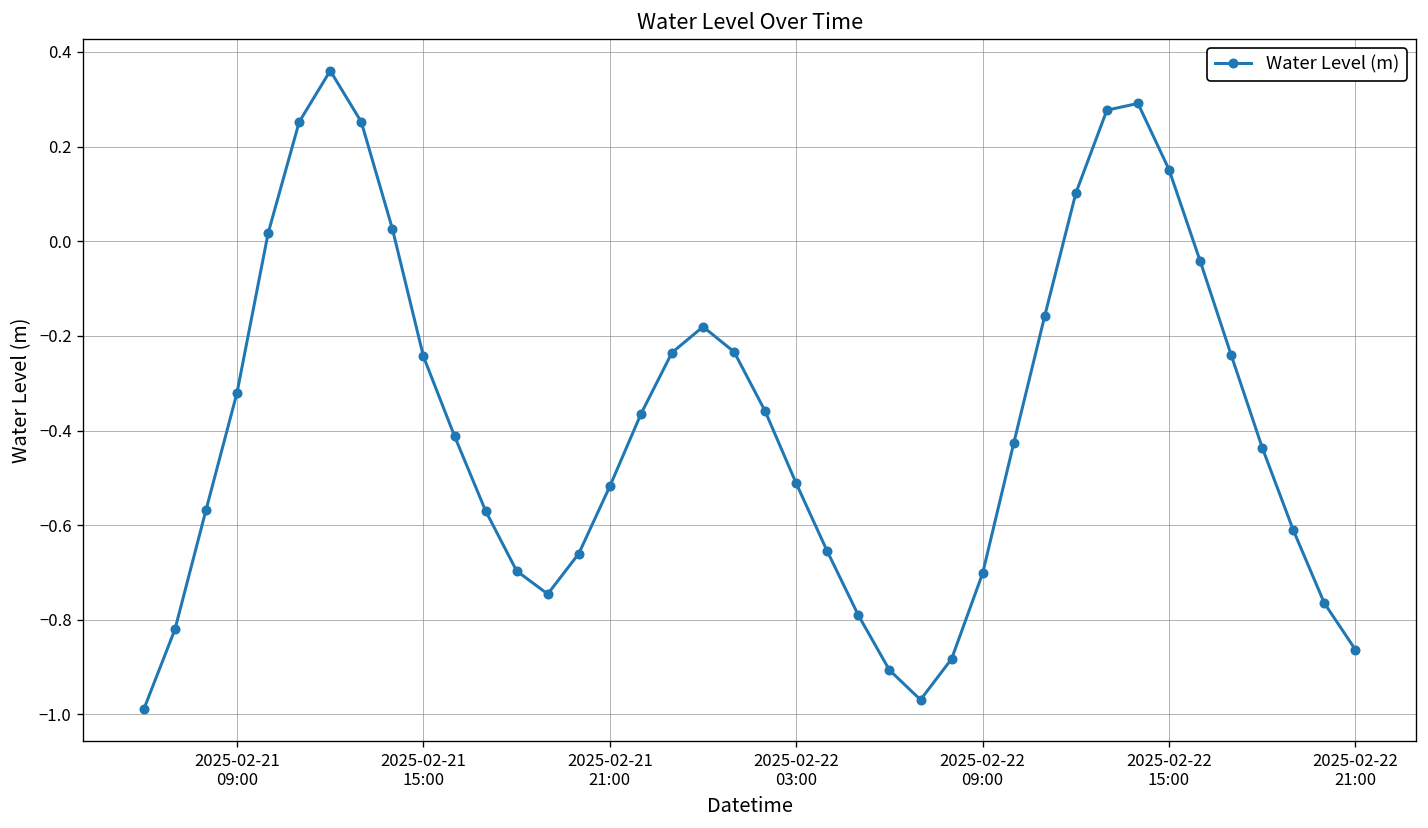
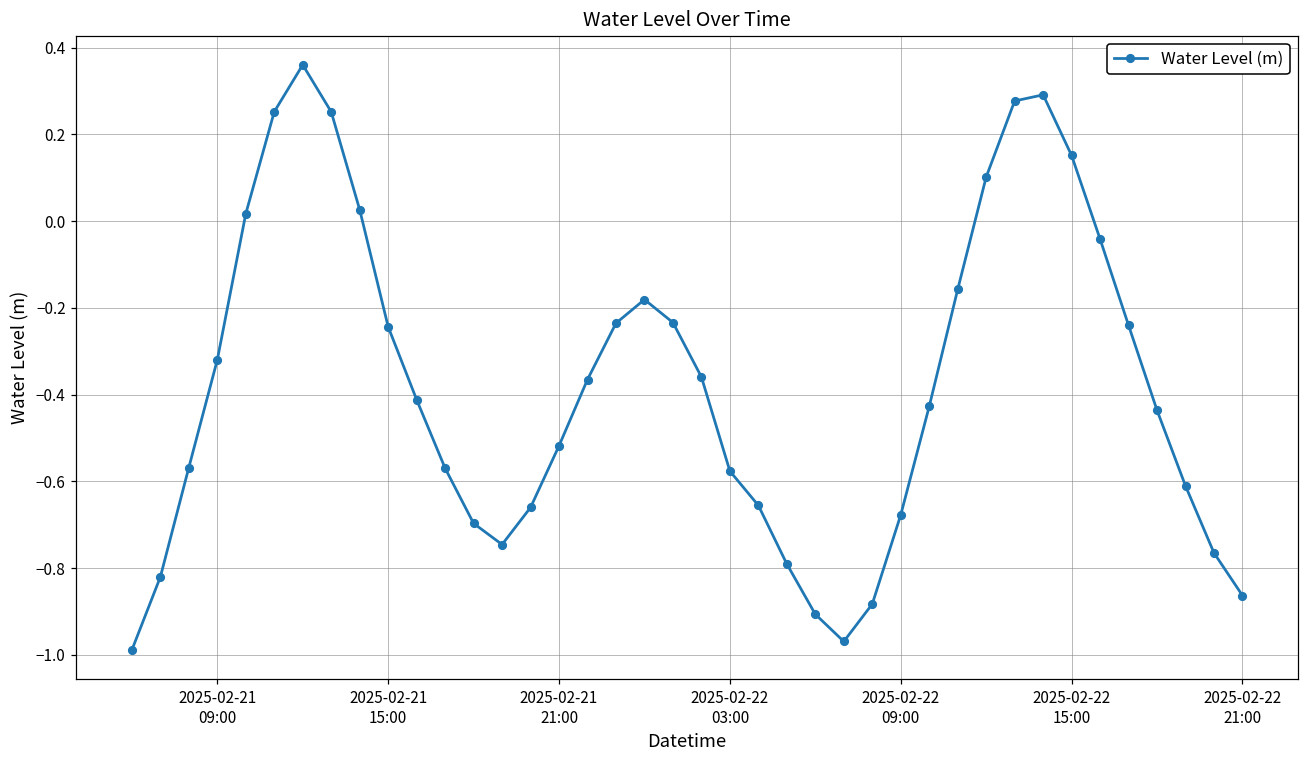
  {
    "2025-02-21 09:00": -0.32,
    "2025-02-21 15:00": -0.24,
    "2025-02-21 21:00": -0.52,
-   "2025-02-22 03:00": -0.51,
-   "2025-02-22 09:00": -0.70,
+   "2025-02-22 03:00": -0.58,
+   "2025-02-22 09:00": -0.68,
    "2025-02-22 15:00": 0.15,
    "2025-02-22 21:00": -0.86
  }
